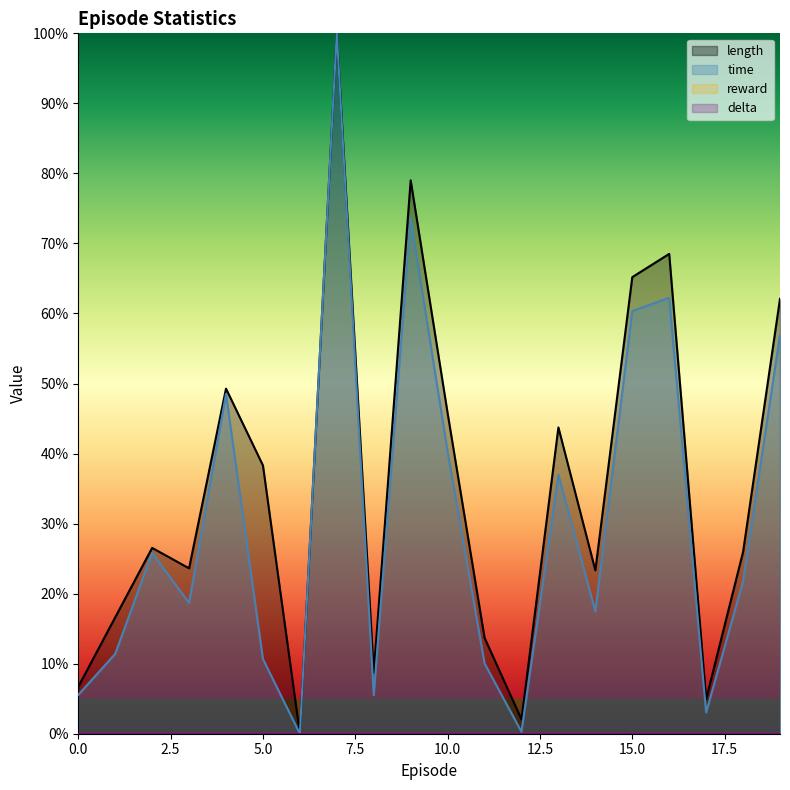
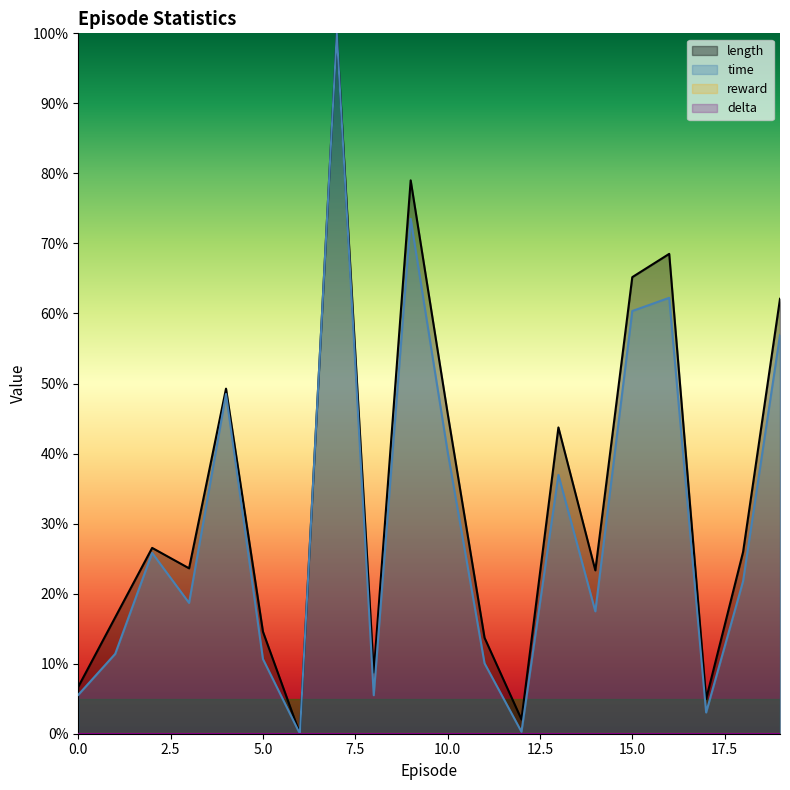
  {
    "length": {
      "0.0": "7%",
-     "5.0": "38%",
+     "5.0": "15%",
      "10.0": "46%",
      "15.0": "65%"
    }
  }
